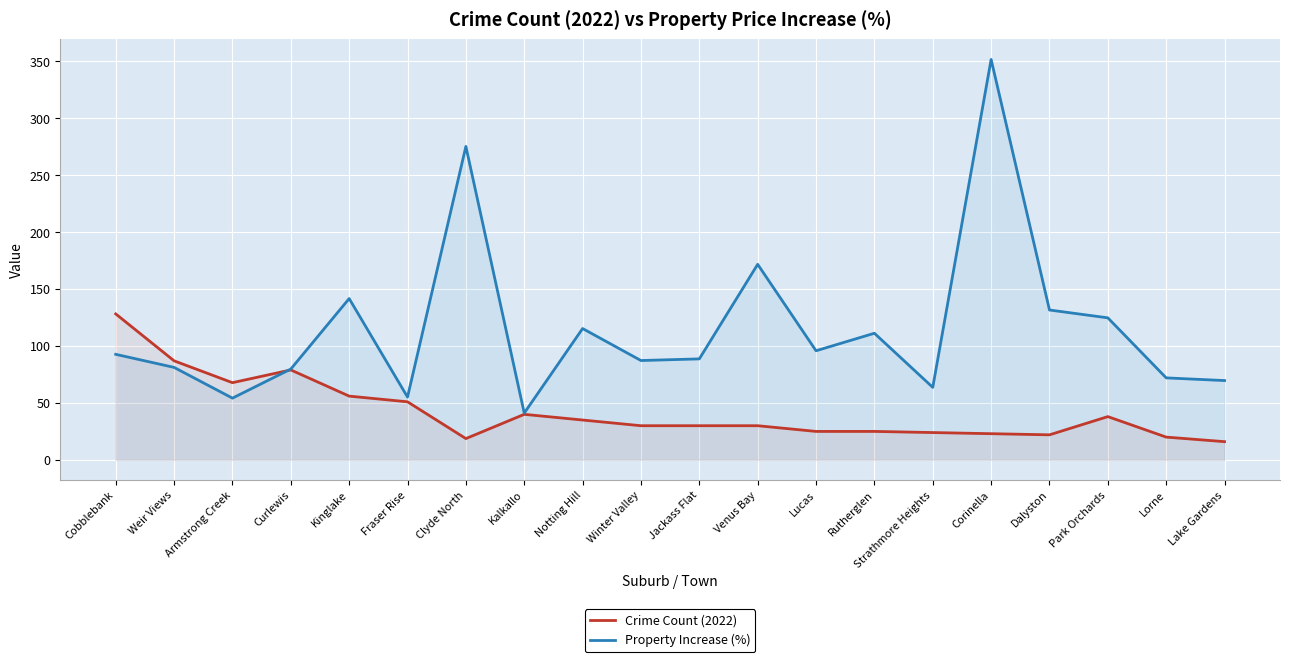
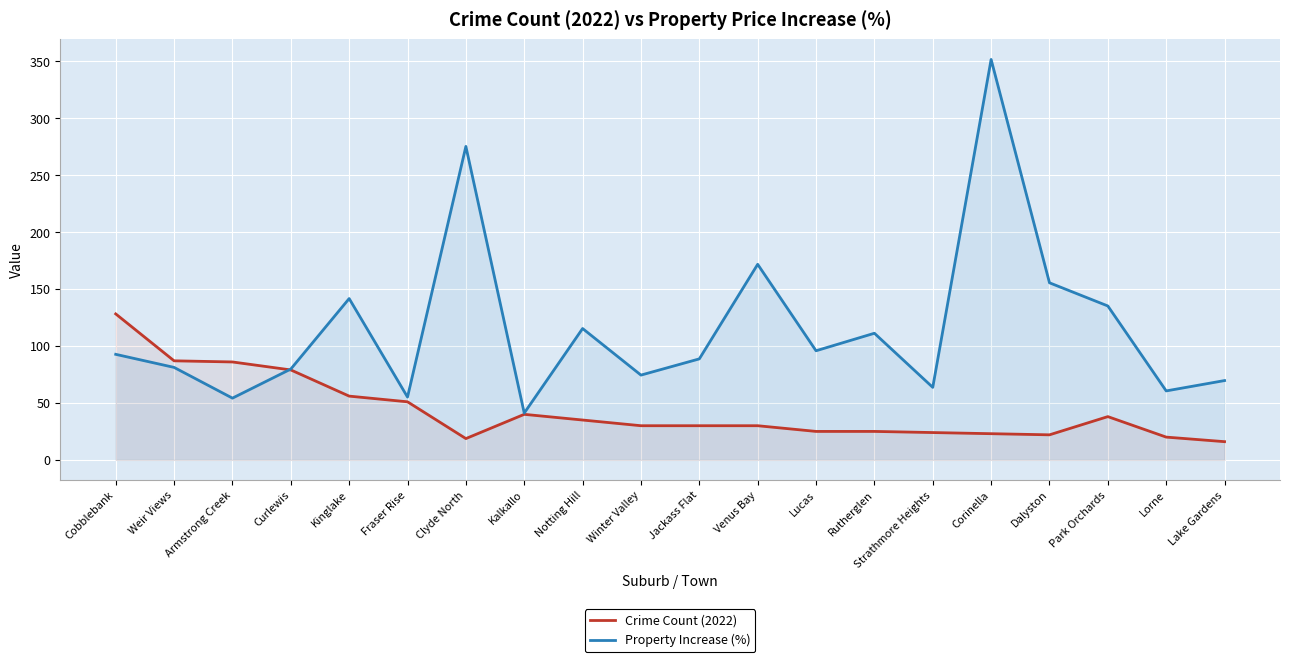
  {
    "Crime Count (2022)": {
      "Cobblebank": 128,
      "Weir Views": 87,
-     "Armstrong Creek": 68,
+     "Armstrong Creek": 86,
      "Kinglake": 56,
      "Fraser Rise": 51,
      "Clyde North": 19,
      "Notting Hill": 35,
      "Winter Valley": 30,
      "Jackass Flat": 30,
      "Venus Bay": 30,
      "Lucas": 25,
      "Rutherglen": 25,
      "Strathmore Heights": 24,
      "Corinella": 23,
      "Dalyston": 22,
      "Park Orchards": 38,
      "Lorne": 20,
      "Lake Gardens": 16
    },
    "Property Increase (%)": {
      "Cobblebank": 93,
      "Weir Views": 81,
      "Armstrong Creek": 54,
      "Kinglake": 142,
      "Fraser Rise": 55,
      "Clyde North": 275,
      "Notting Hill": 115,
-     "Winter Valley": 87,
+     "Winter Valley": 74,
      "Jackass Flat": 89,
      "Venus Bay": 172,
      "Lucas": 96,
      "Rutherglen": 111,
      "Strathmore Heights": 64,
      "Corinella": 352,
-     "Dalyston": 132,
-     "Park Orchards": 125,
-     "Lorne": 72,
+     "Dalyston": 156,
+     "Park Orchards": 135,
+     "Lorne": 61,
      "Lake Gardens": 70
    }
  }
